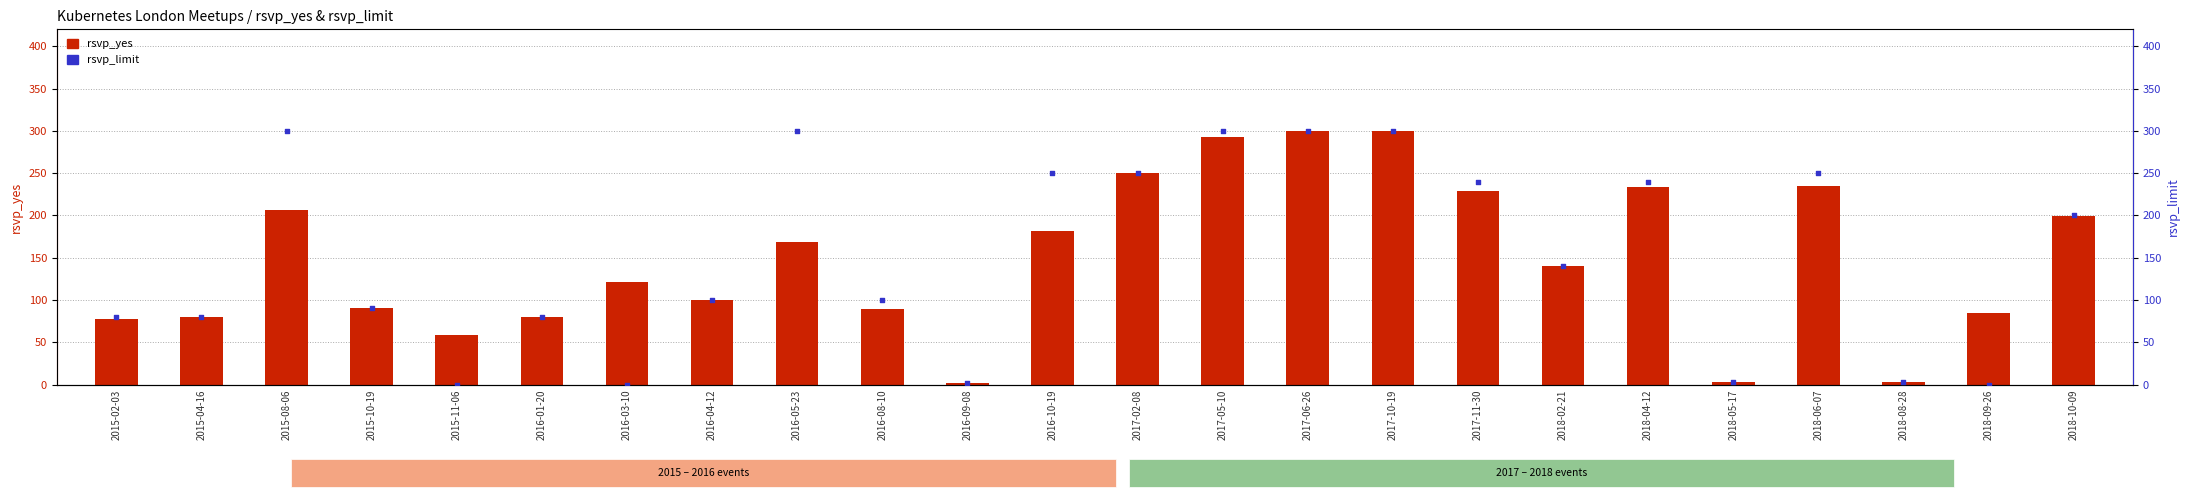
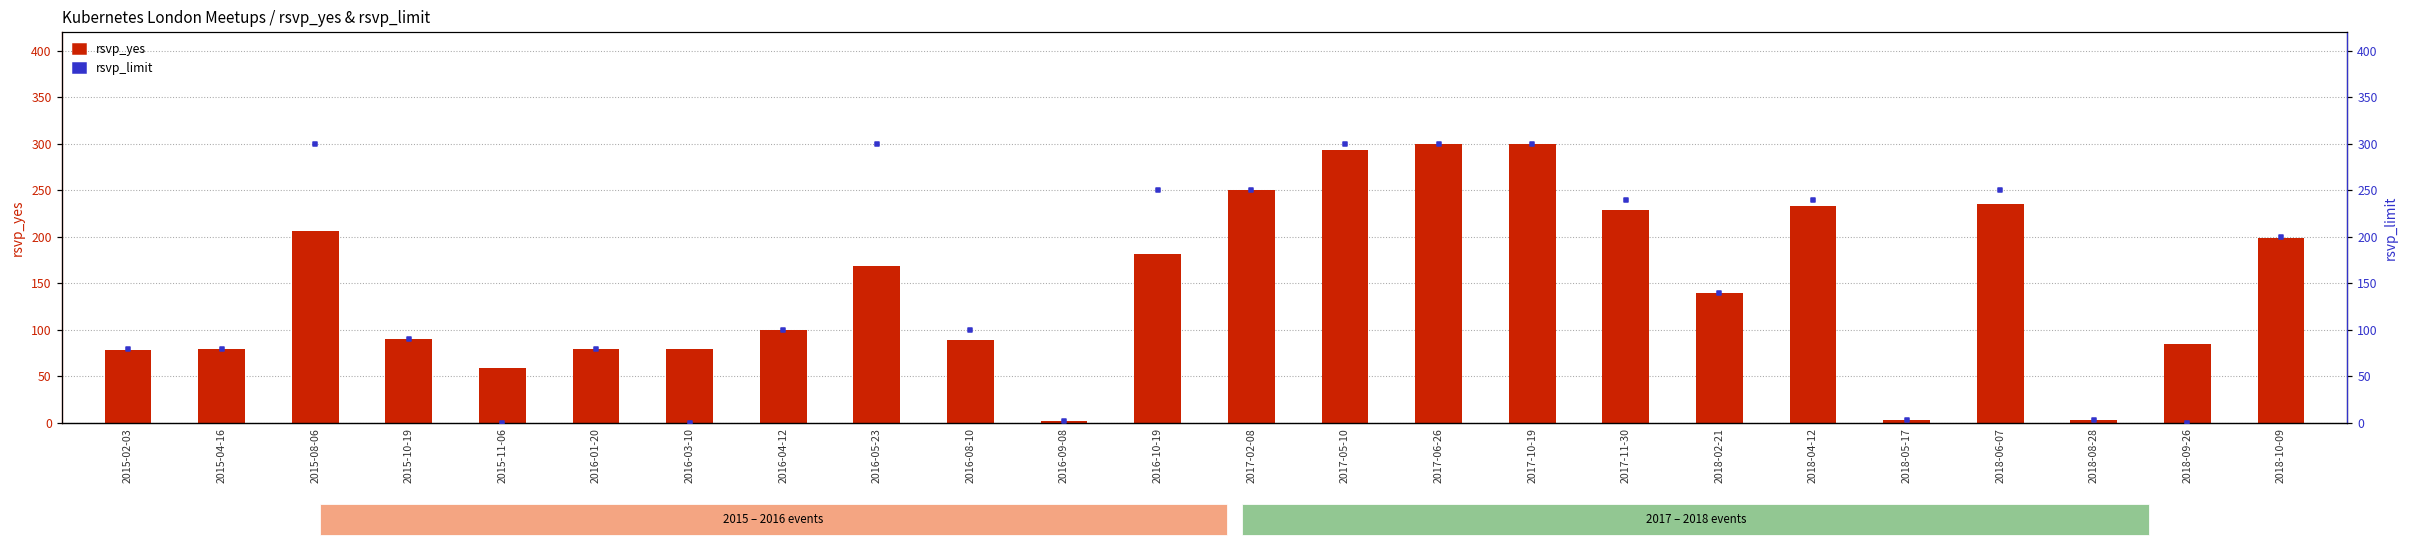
  {
    "rsvp_yes": {
      "2015-02-03": 80,
      "2015-04-16": 80,
      "2015-08-06": 210,
      "2015-10-19": 90,
      "2015-11-06": 60,
      "2016-01-20": 80,
-     "2016-03-10": 120,
+     "2016-03-10": 80,
      "2016-04-12": 100,
      "2016-05-23": 170,
      "2016-08-10": 90,
      "2016-10-19": 180,
      "2017-02-08": 250,
      "2017-05-10": 290,
      "2017-06-26": 300,
      "2017-10-19": 300,
      "2017-11-30": 230,
      "2018-02-21": 140,
      "2018-04-12": 230,
      "2018-05-17": 0,
      "2018-06-07": 240,
      "2018-08-28": 0,
      "2018-09-26": 90,
      "2018-10-09": 200
    }
  }
